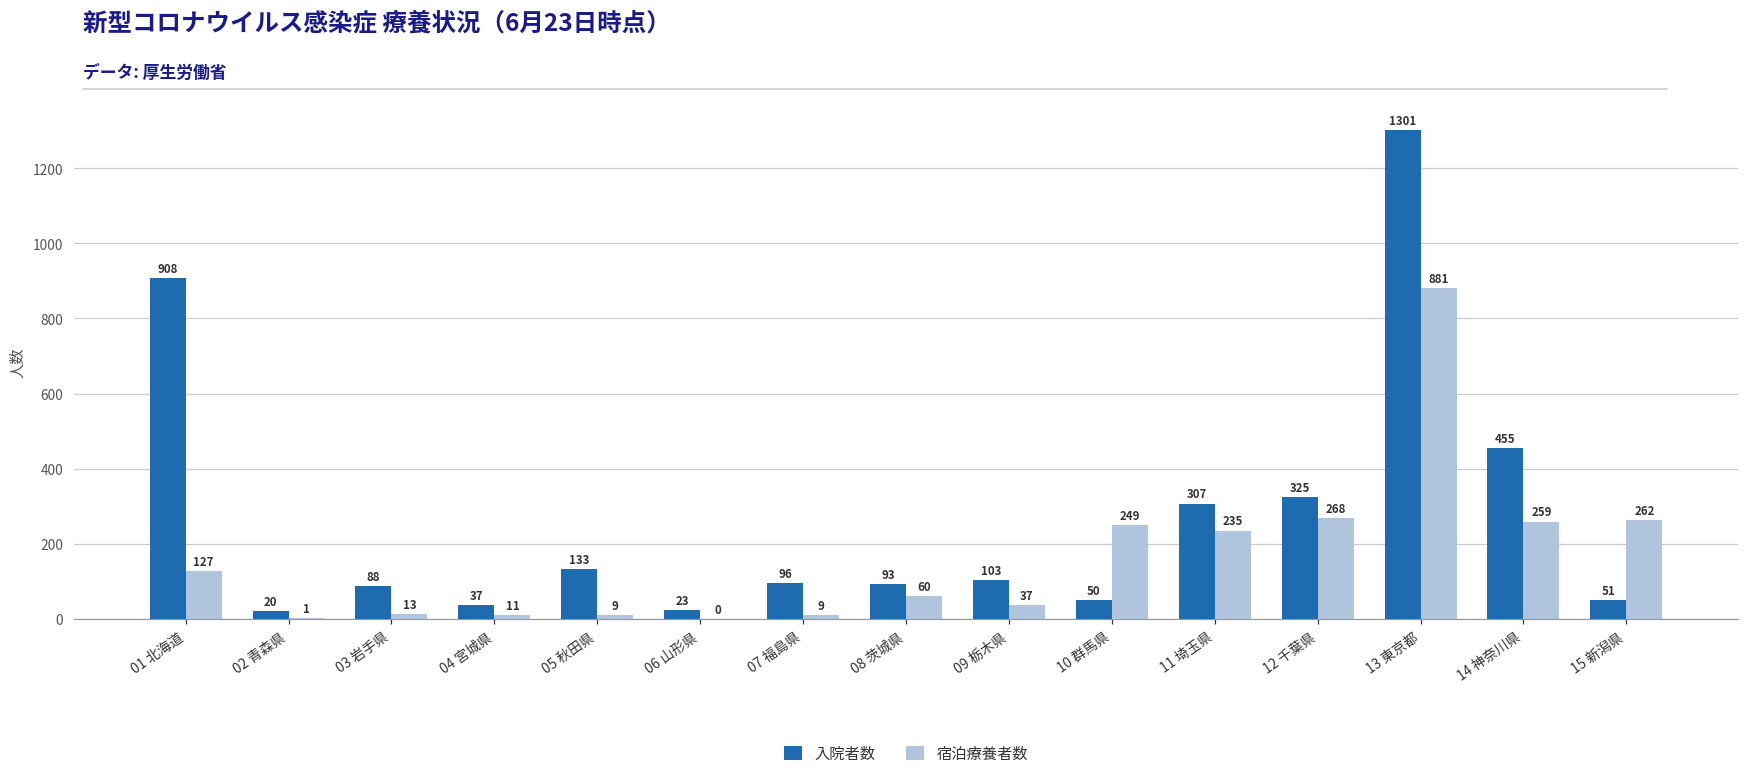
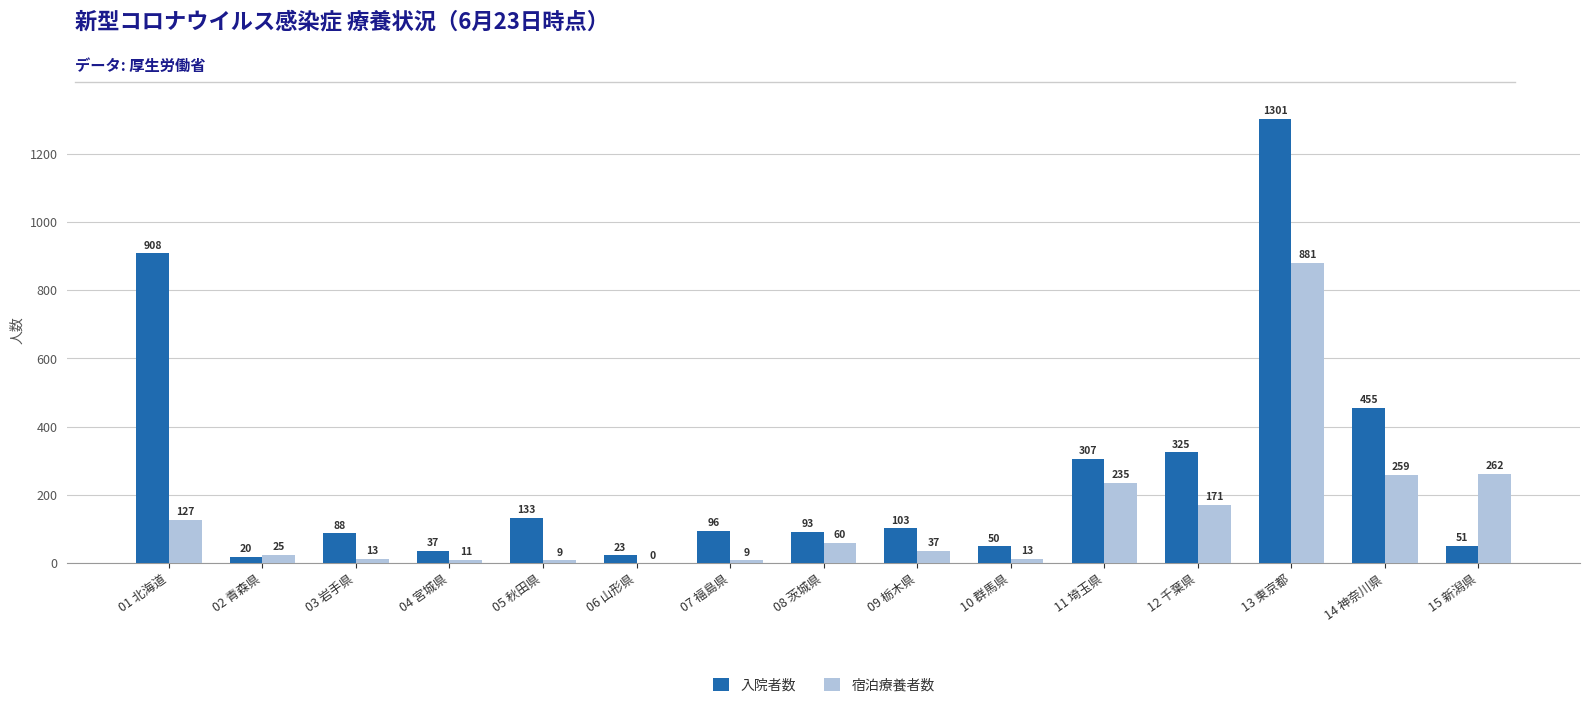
  {
    "入院者数": {
      "01 北海道": 908,
      "02 青森県": 20,
      "03 岩手県": 88,
      "04 宮城県": 37,
      "05 秋田県": 133,
      "06 山形県": 23,
      "07 福島県": 96,
      "08 茨城県": 93,
      "09 栃木県": 103,
      "10 群馬県": 50,
      "11 埼玉県": 307,
      "12 千葉県": 325,
      "13 東京都": 1301,
      "14 神奈川県": 455,
      "15 新潟県": 51
    },
    "宿泊療養者数": {
      "01 北海道": 127,
-     "02 青森県": 1,
+     "02 青森県": 25,
      "03 岩手県": 13,
      "04 宮城県": 11,
      "05 秋田県": 9,
      "06 山形県": 0,
      "07 福島県": 9,
      "08 茨城県": 60,
      "09 栃木県": 37,
-     "10 群馬県": 249,
+     "10 群馬県": 13,
      "11 埼玉県": 235,
-     "12 千葉県": 268,
+     "12 千葉県": 171,
      "13 東京都": 881,
      "14 神奈川県": 259,
      "15 新潟県": 262
    }
  }
